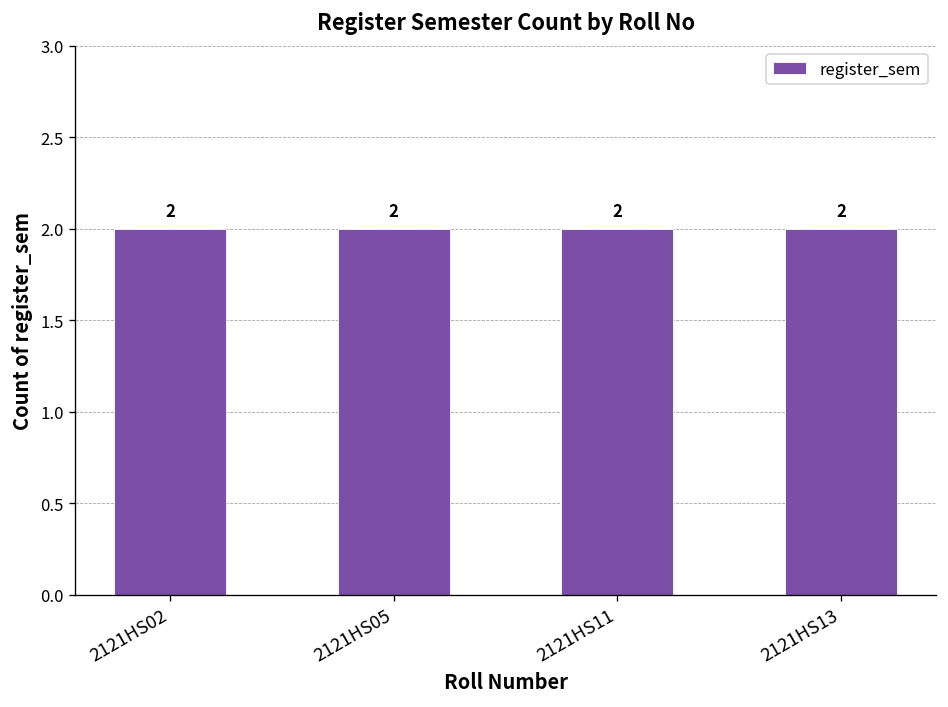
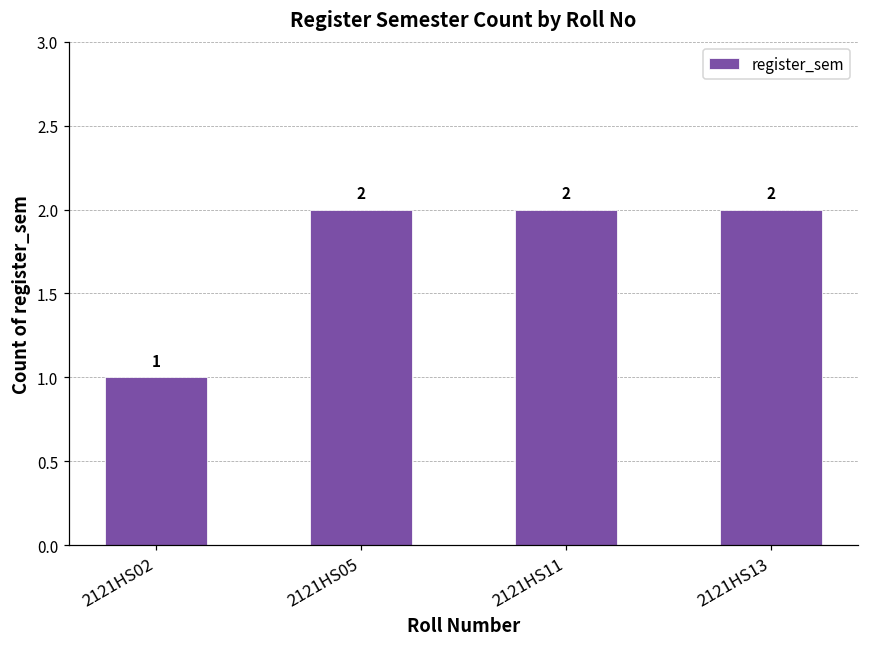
  {
-   "2121HS02": 2,
+   "2121HS02": 1,
    "2121HS05": 2,
    "2121HS11": 2,
    "2121HS13": 2
  }
